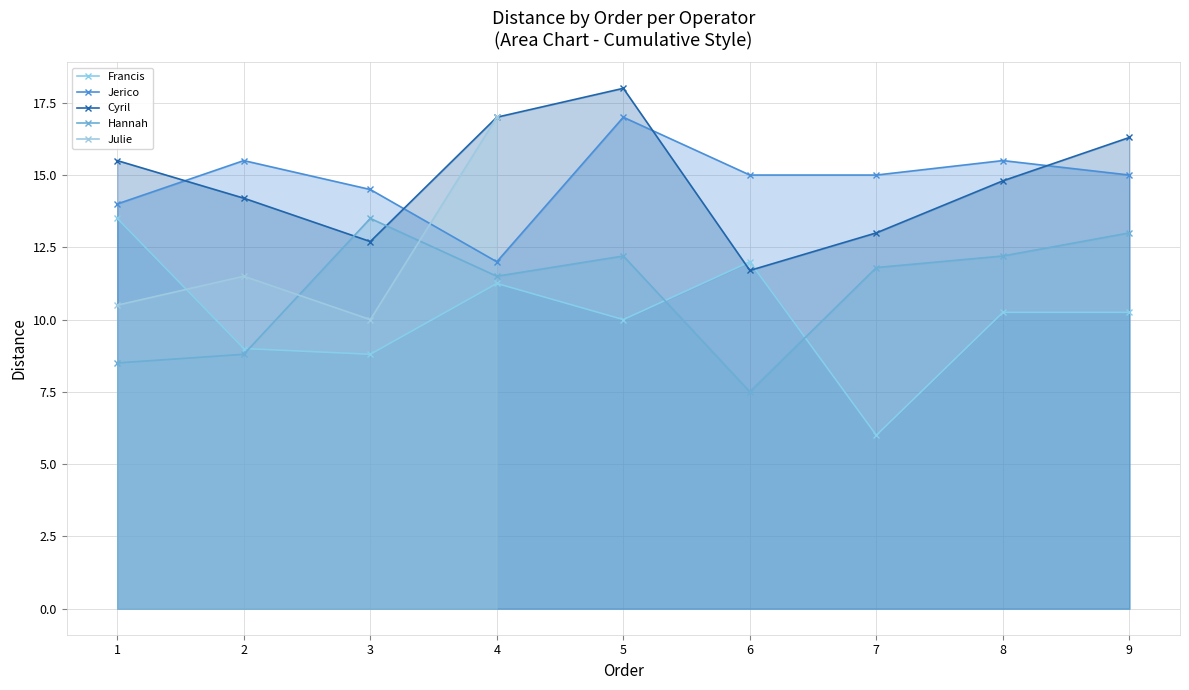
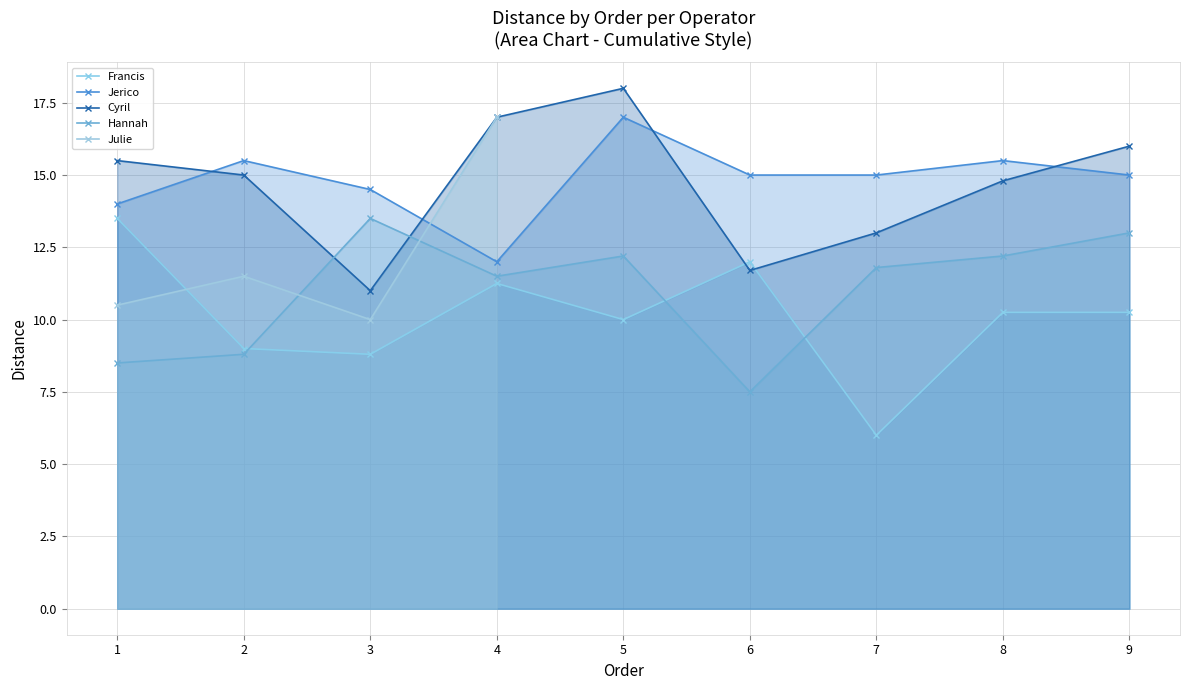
  {
    "Cyril": {
      "1": 15.5,
-     "2": 14.2,
-     "3": 12.7,
+     "2": 15.0,
+     "3": 11.0,
      "5": 18.0,
      "6": 11.7,
      "7": 13.0,
      "8": 14.8,
-     "9": 16.3
+     "9": 16.0
    }
  }
